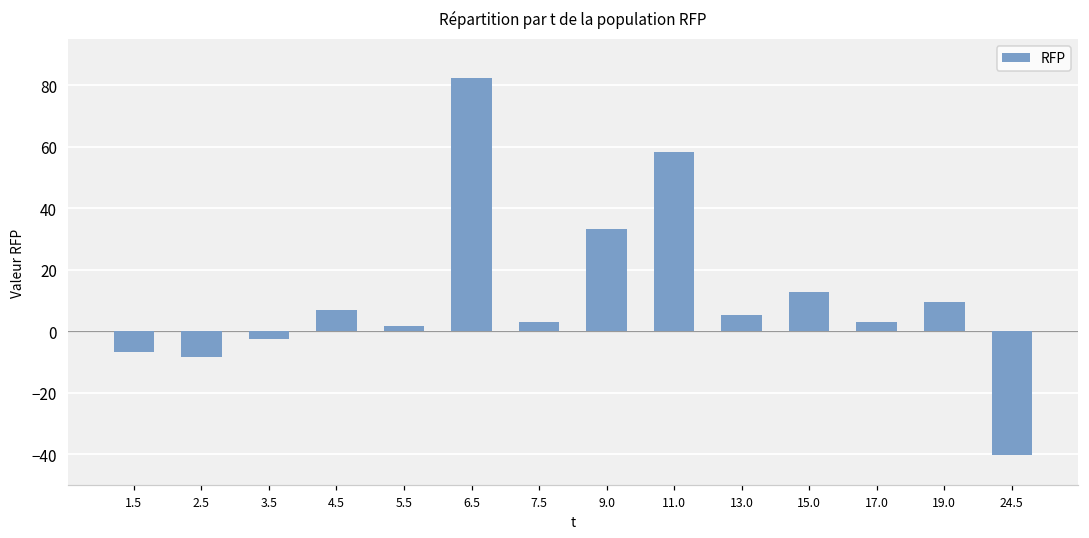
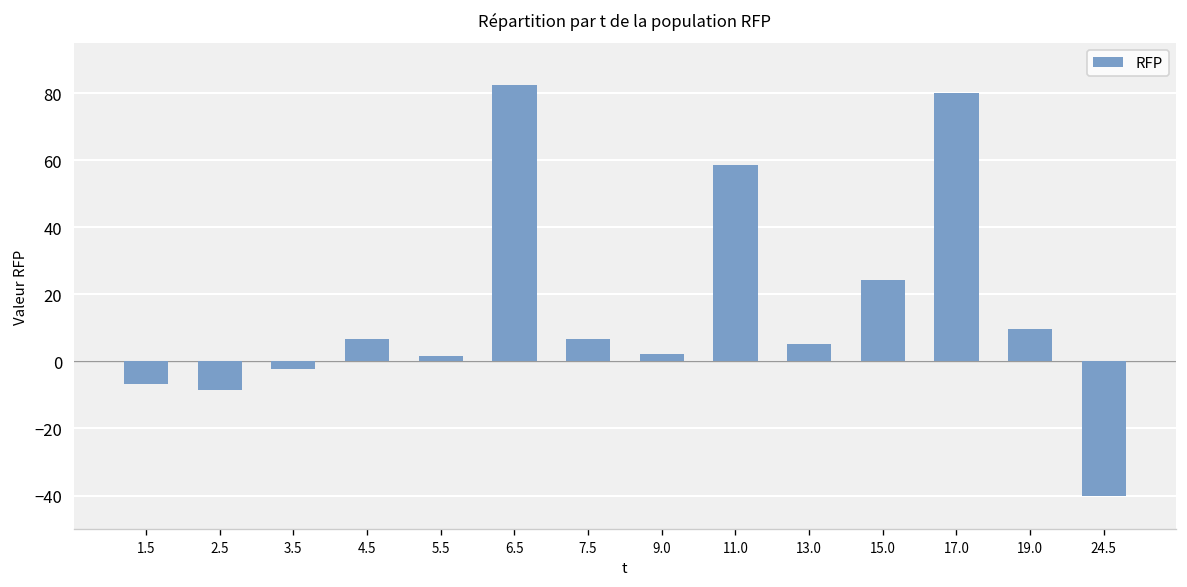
  {
    "1.5": -7,
    "2.5": -8,
    "3.5": -2,
    "4.5": 7,
    "5.5": 2,
    "6.5": 82,
-   "7.5": 3,
-   "9.0": 33,
+   "7.5": 7,
+   "9.0": 2,
    "11.0": 58,
    "13.0": 5,
-   "15.0": 13,
-   "17.0": 3,
+   "15.0": 24,
+   "17.0": 80,
    "19.0": 10,
    "24.5": -40
  }
